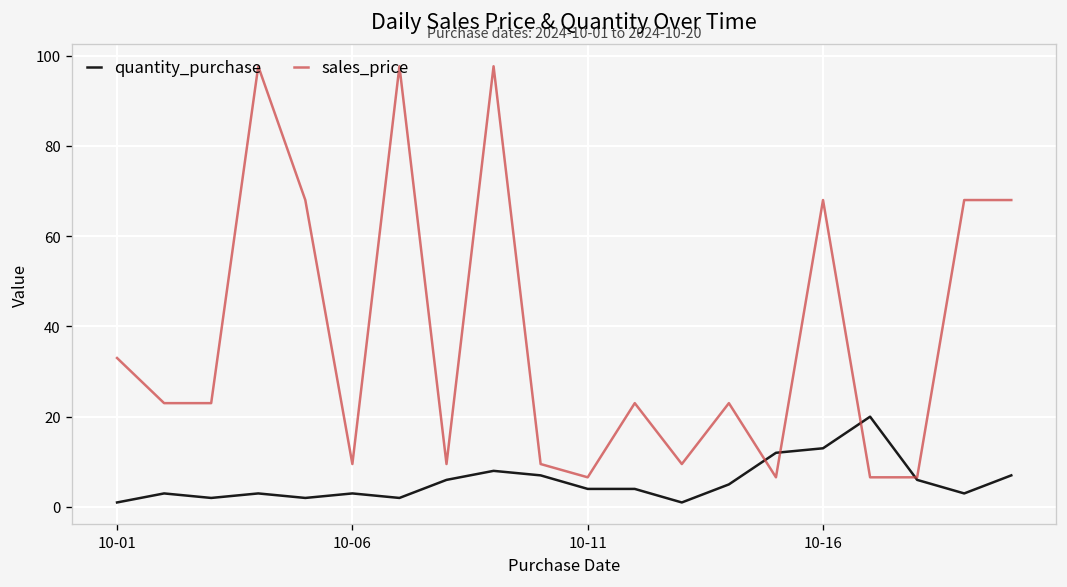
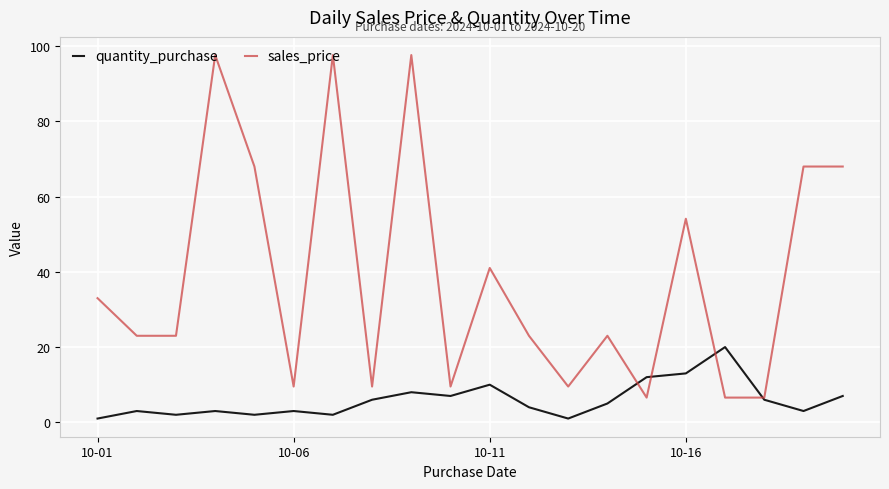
  {
    "quantity_purchase": {
      "10-01": 1,
      "10-06": 3,
-     "10-11": 4,
+     "10-11": 10,
      "10-16": 13
    },
    "sales_price": {
      "10-01": 33,
      "10-06": 10,
-     "10-11": 7,
-     "10-16": 68
+     "10-11": 41,
+     "10-16": 54
    }
  }
